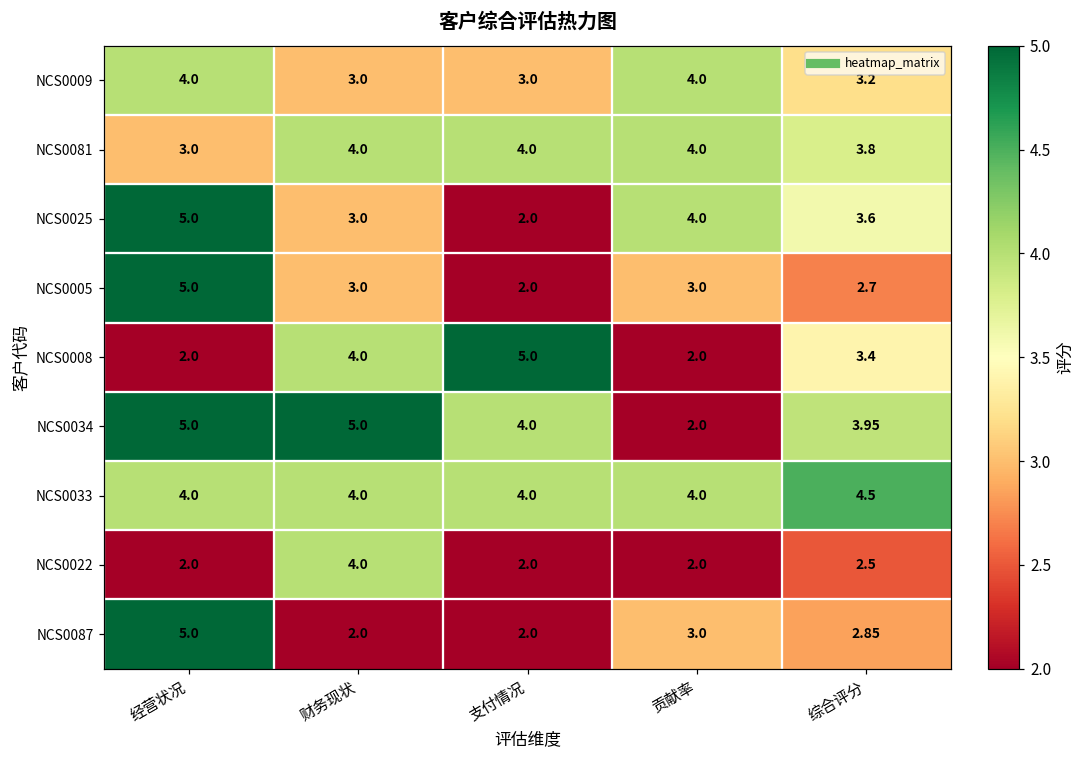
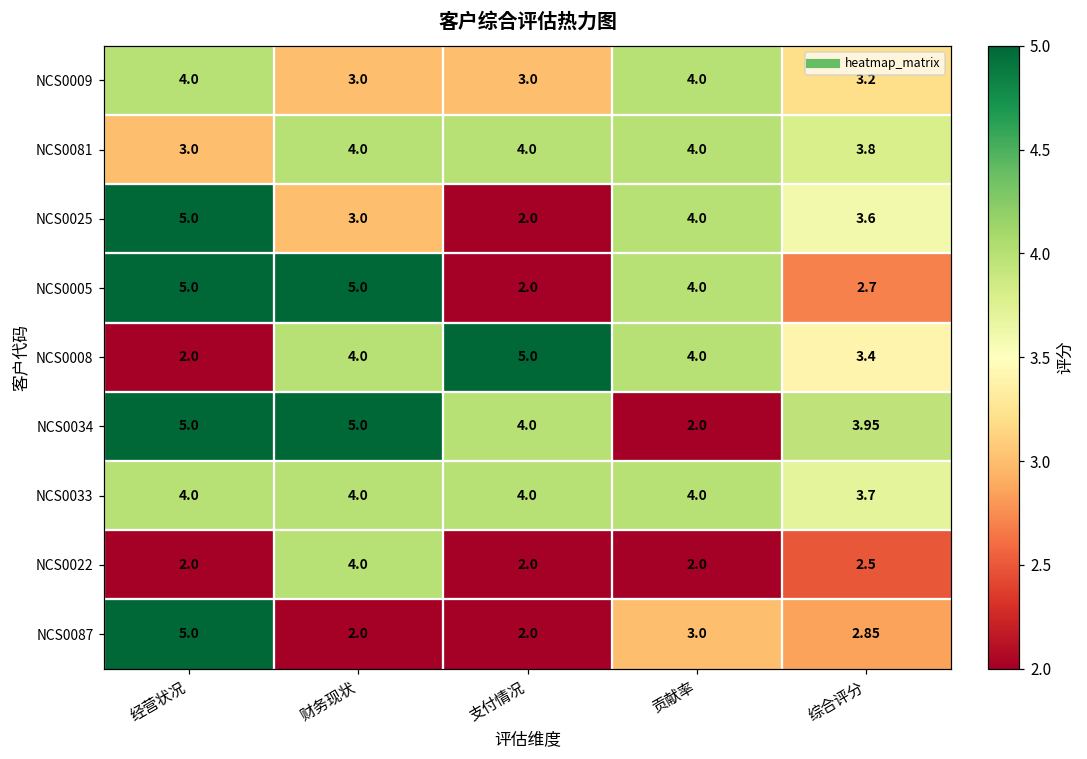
  {
    "NCS0009": {
      "经营状况": 4.0,
      "财务现状": 3.0,
      "支付情况": 3.0,
      "贡献率": 4.0,
      "综合评分": 3.2
    },
    "NCS0081": {
      "经营状况": 3.0,
      "财务现状": 4.0,
      "支付情况": 4.0,
      "贡献率": 4.0,
      "综合评分": 3.8
    },
    "NCS0025": {
      "经营状况": 5.0,
      "财务现状": 3.0,
      "支付情况": 2.0,
      "贡献率": 4.0,
      "综合评分": 3.6
    },
    "NCS0005": {
      "经营状况": 5.0,
-     "财务现状": 3.0,
+     "财务现状": 5.0,
      "支付情况": 2.0,
-     "贡献率": 3.0,
+     "贡献率": 4.0,
      "综合评分": 2.7
    },
    "NCS0008": {
      "经营状况": 2.0,
      "财务现状": 4.0,
      "支付情况": 5.0,
-     "贡献率": 2.0,
+     "贡献率": 4.0,
      "综合评分": 3.4
    },
    "NCS0034": {
      "经营状况": 5.0,
      "财务现状": 5.0,
      "支付情况": 4.0,
      "贡献率": 2.0,
      "综合评分": 3.95
    },
    "NCS0033": {
      "经营状况": 4.0,
      "财务现状": 4.0,
      "支付情况": 4.0,
      "贡献率": 4.0,
-     "综合评分": 4.5
+     "综合评分": 3.7
    },
    "NCS0022": {
      "经营状况": 2.0,
      "财务现状": 4.0,
      "支付情况": 2.0,
      "贡献率": 2.0,
      "综合评分": 2.5
    },
    "NCS0087": {
      "经营状况": 5.0,
      "财务现状": 2.0,
      "支付情况": 2.0,
      "贡献率": 3.0,
      "综合评分": 2.85
    }
  }
